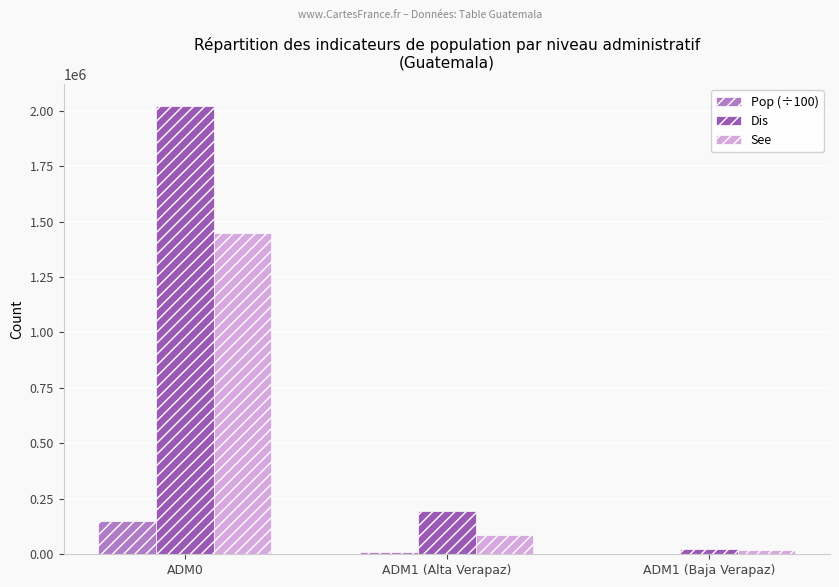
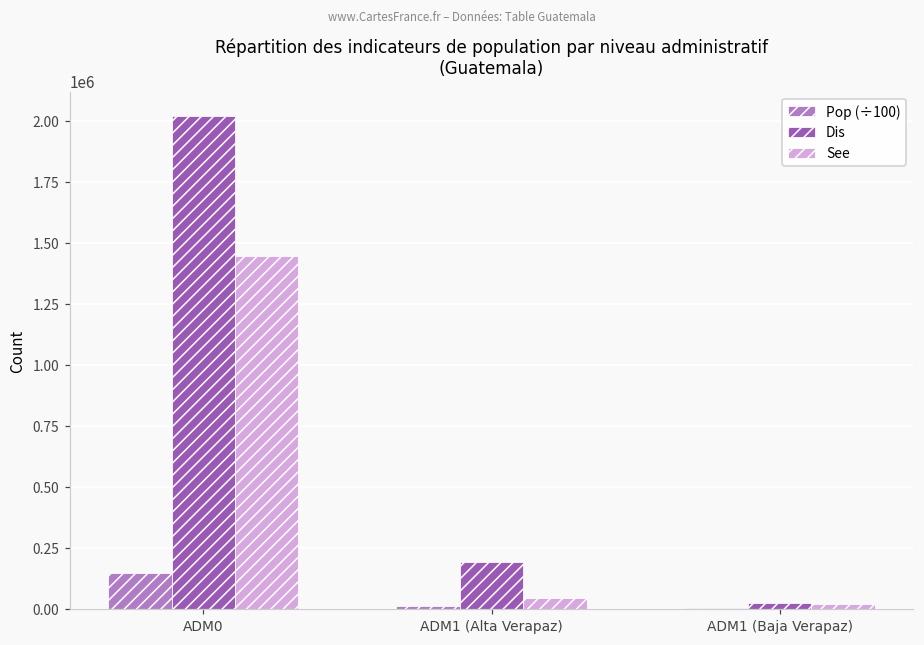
  {
    "See": {
      "ADM0": 1450000,
-     "ADM1 (Alta Verapaz)": 90000,
+     "ADM1 (Alta Verapaz)": 50000,
      "ADM1 (Baja Verapaz)": 20000
    }
  }
